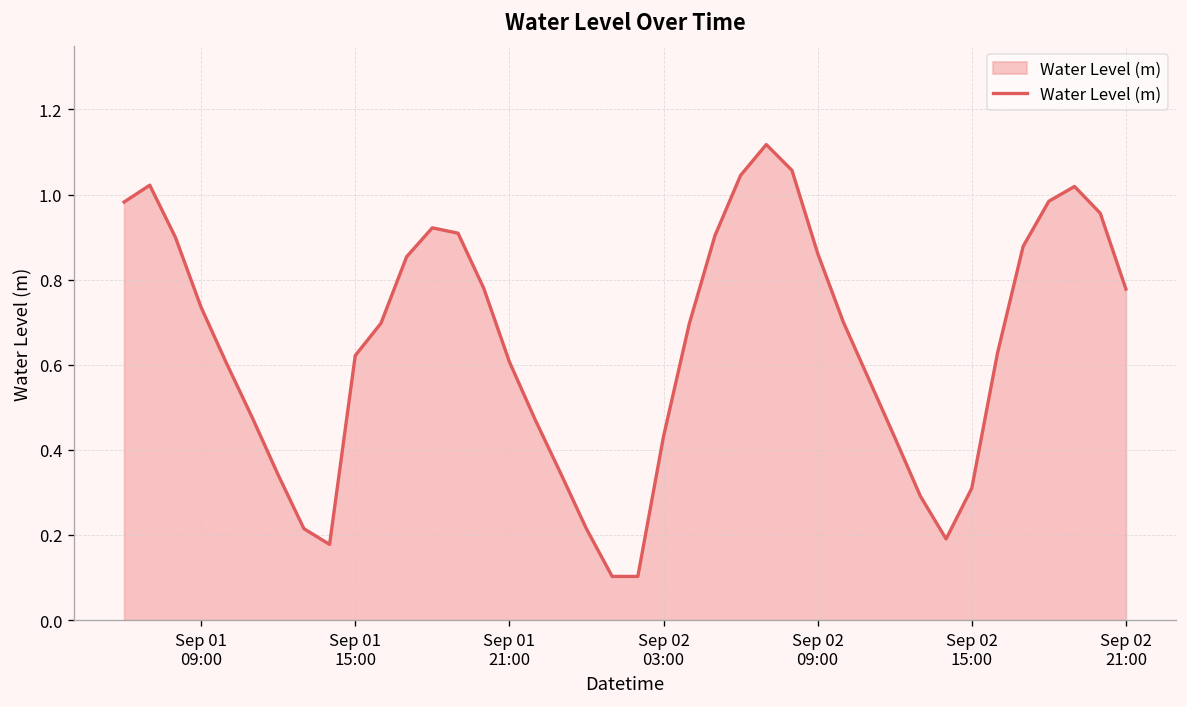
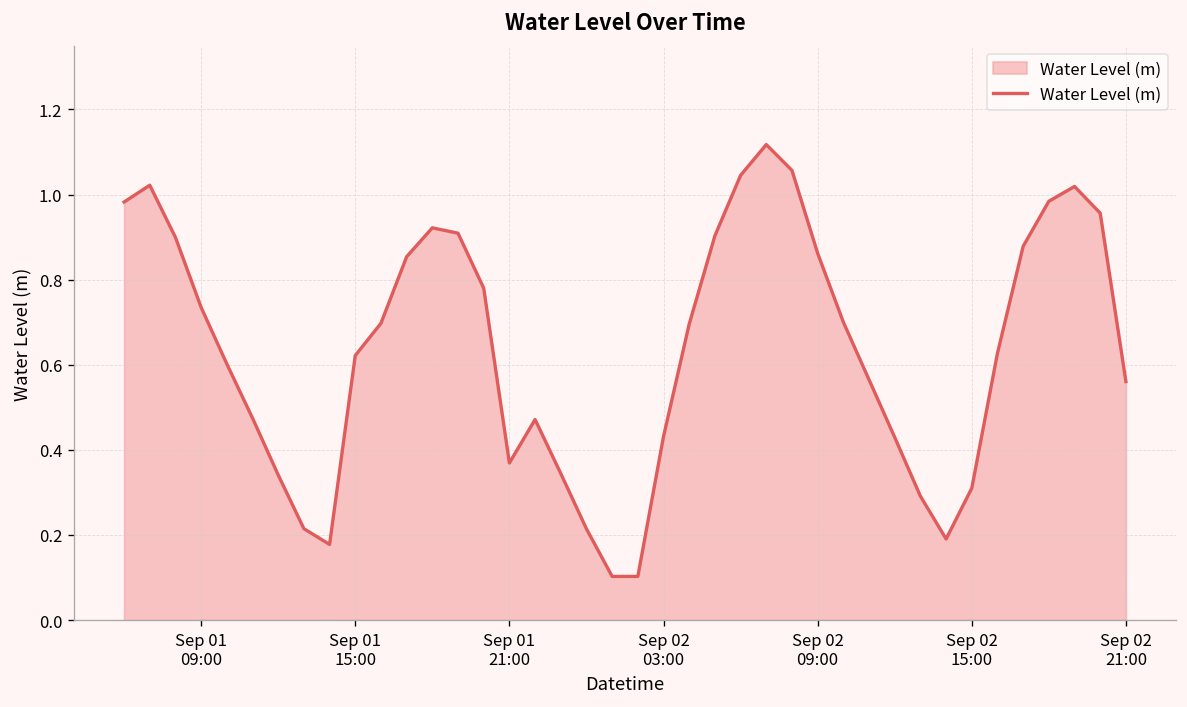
  {
    "Sep 01 09:00": 0.73,
    "Sep 01 15:00": 0.62,
-   "Sep 01 21:00": 0.61,
+   "Sep 01 21:00": 0.37,
    "Sep 02 03:00": 0.43,
    "Sep 02 09:00": 0.86,
    "Sep 02 15:00": 0.31,
-   "Sep 02 21:00": 0.78
+   "Sep 02 21:00": 0.56
  }
